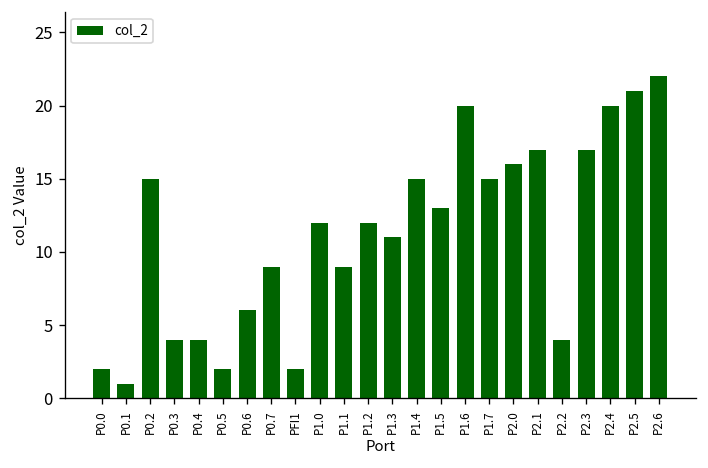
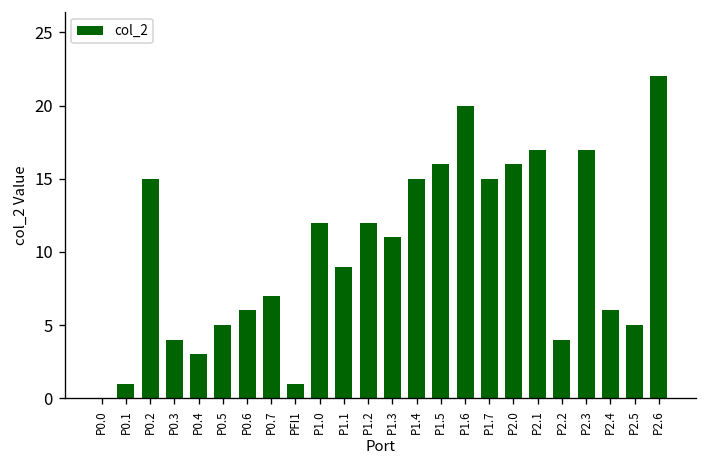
  {
-   "P0.0": 2,
+   "P0.0": 0,
    "P0.1": 1,
    "P0.2": 15,
    "P0.3": 4,
-   "P0.4": 4,
-   "P0.5": 2,
+   "P0.4": 3,
+   "P0.5": 5,
    "P0.6": 6,
-   "P0.7": 9,
-   "PFI1": 2,
+   "P0.7": 7,
+   "PFI1": 1,
    "P1.0": 12,
    "P1.1": 9,
    "P1.2": 12,
    "P1.3": 11,
    "P1.4": 15,
-   "P1.5": 13,
+   "P1.5": 16,
    "P1.6": 20,
    "P1.7": 15,
    "P2.0": 16,
    "P2.1": 17,
    "P2.2": 4,
    "P2.3": 17,
-   "P2.4": 20,
-   "P2.5": 21,
+   "P2.4": 6,
+   "P2.5": 5,
    "P2.6": 22
  }
